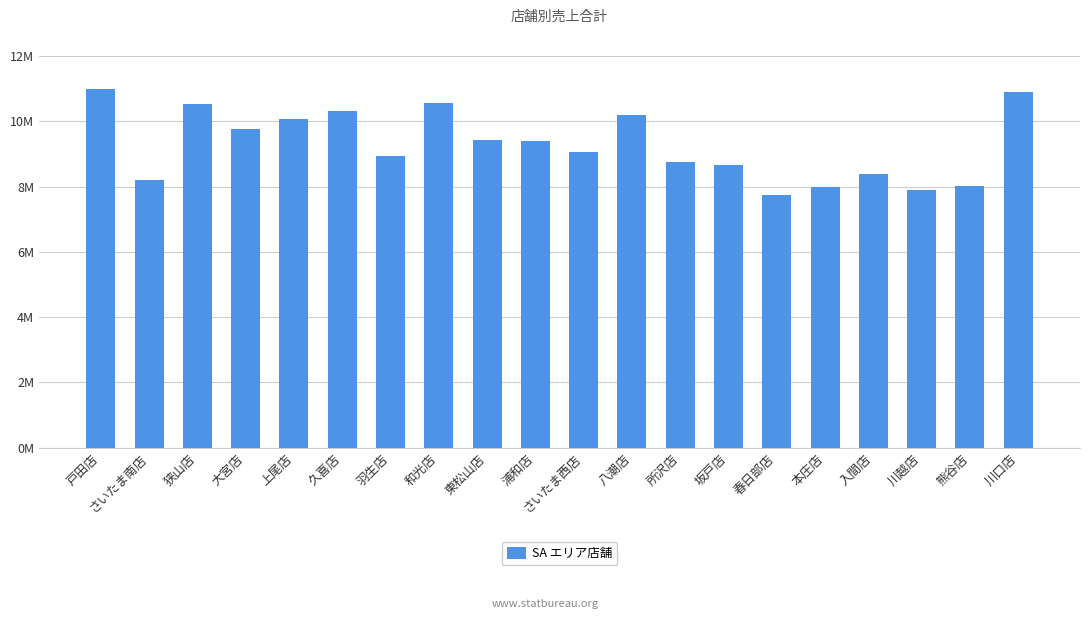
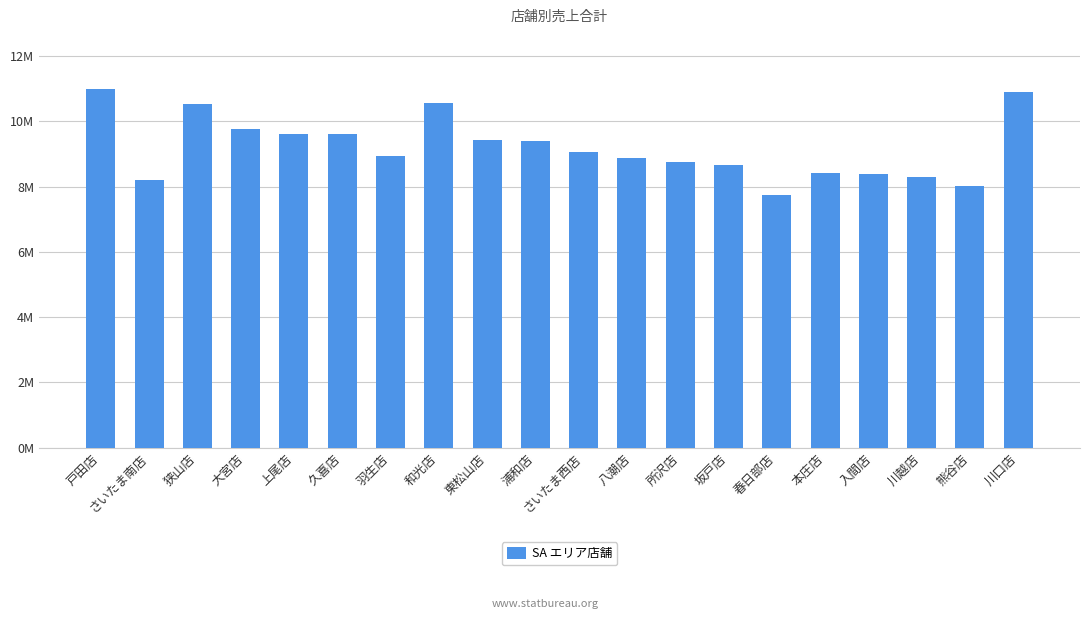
  {
    "戸田店": 11000000,
    "さいたま南店": 8200000,
    "狭山店": 10500000,
    "大宮店": 9800000,
-   "上尾店": 10100000,
-   "久喜店": 10300000,
+   "上尾店": 9600000,
+   "久喜店": 9600000,
    "羽生店": 8900000,
    "和光店": 10600000,
    "東松山店": 9400000,
    "浦和店": 9400000,
    "さいたま西店": 9100000,
-   "八潮店": 10200000,
+   "八潮店": 8900000,
    "所沢店": 8800000,
    "坂戸店": 8700000,
    "春日部店": 7700000,
-   "本庄店": 8000000,
+   "本庄店": 8400000,
    "入間店": 8400000,
-   "川越店": 7900000,
+   "川越店": 8300000,
    "熊谷店": 8000000,
    "川口店": 10900000
  }
